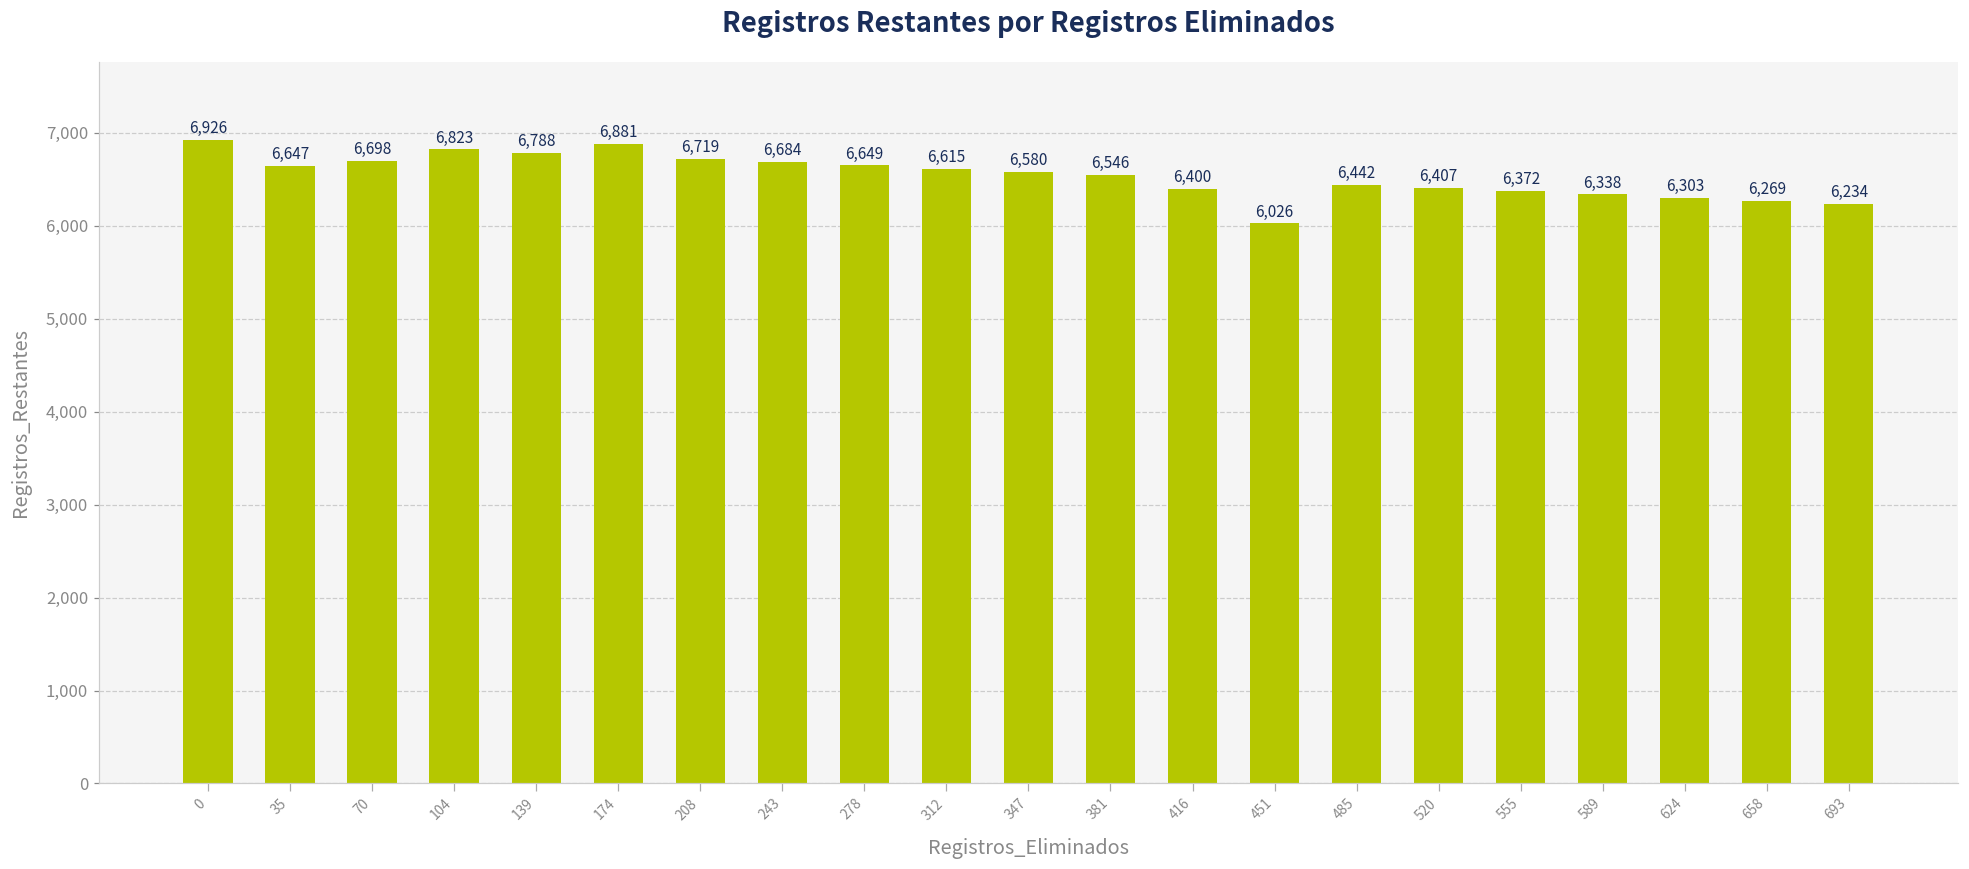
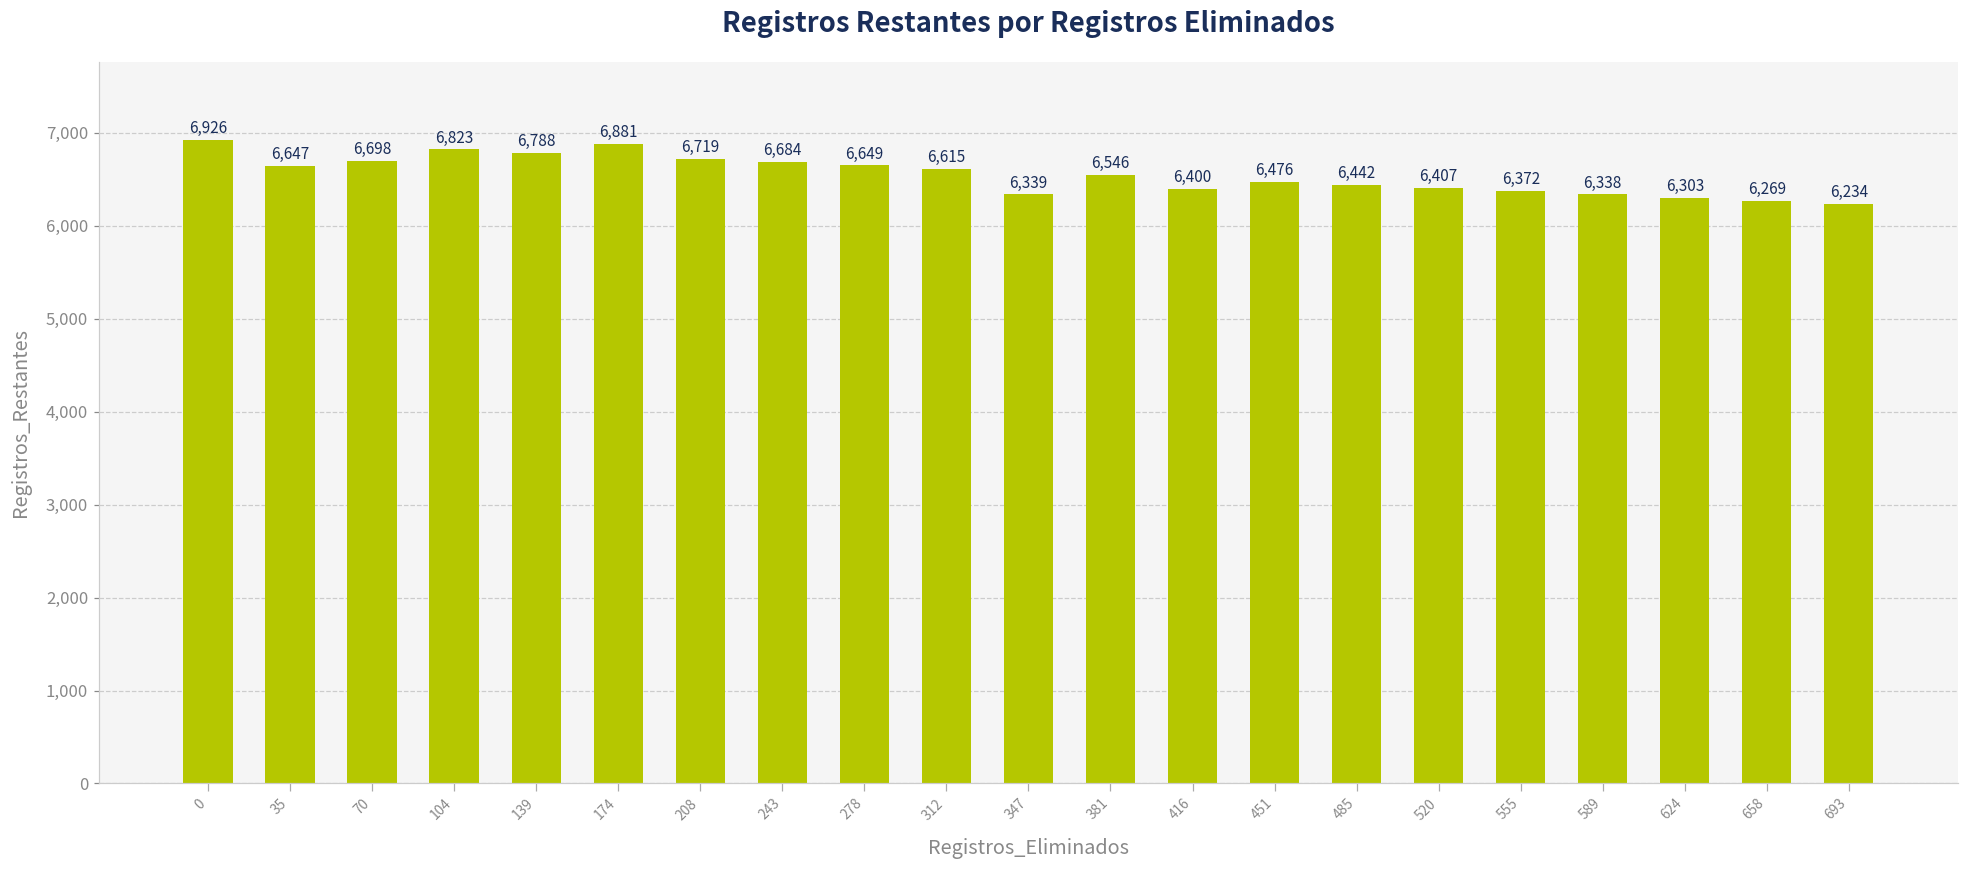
  {
    "0": "6,926",
    "35": "6,647",
    "70": "6,698",
    "104": "6,823",
    "139": "6,788",
    "174": "6,881",
    "208": "6,719",
    "243": "6,684",
    "278": "6,649",
    "312": "6,615",
-   "347": "6,580",
+   "347": "6,339",
    "381": "6,546",
    "416": "6,400",
-   "451": "6,026",
+   "451": "6,476",
    "485": "6,442",
    "520": "6,407",
    "555": "6,372",
    "589": "6,338",
    "624": "6,303",
    "658": "6,269",
    "693": "6,234"
  }
